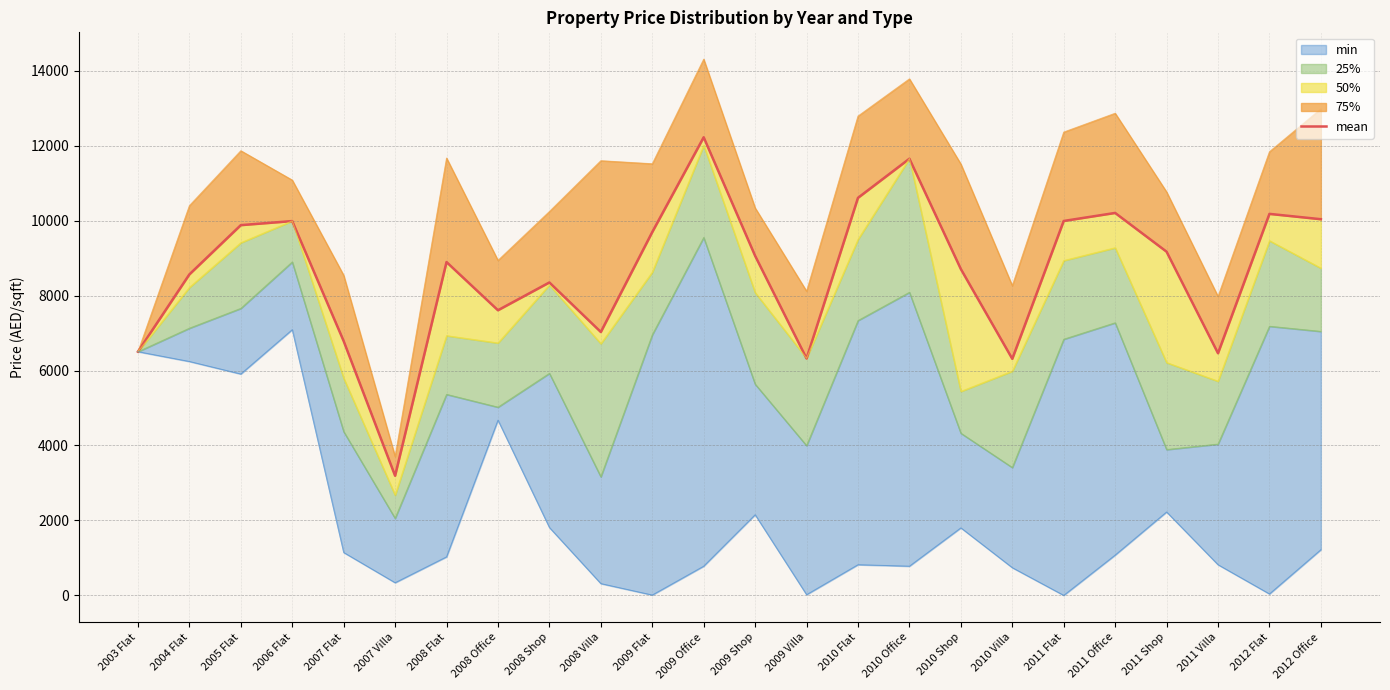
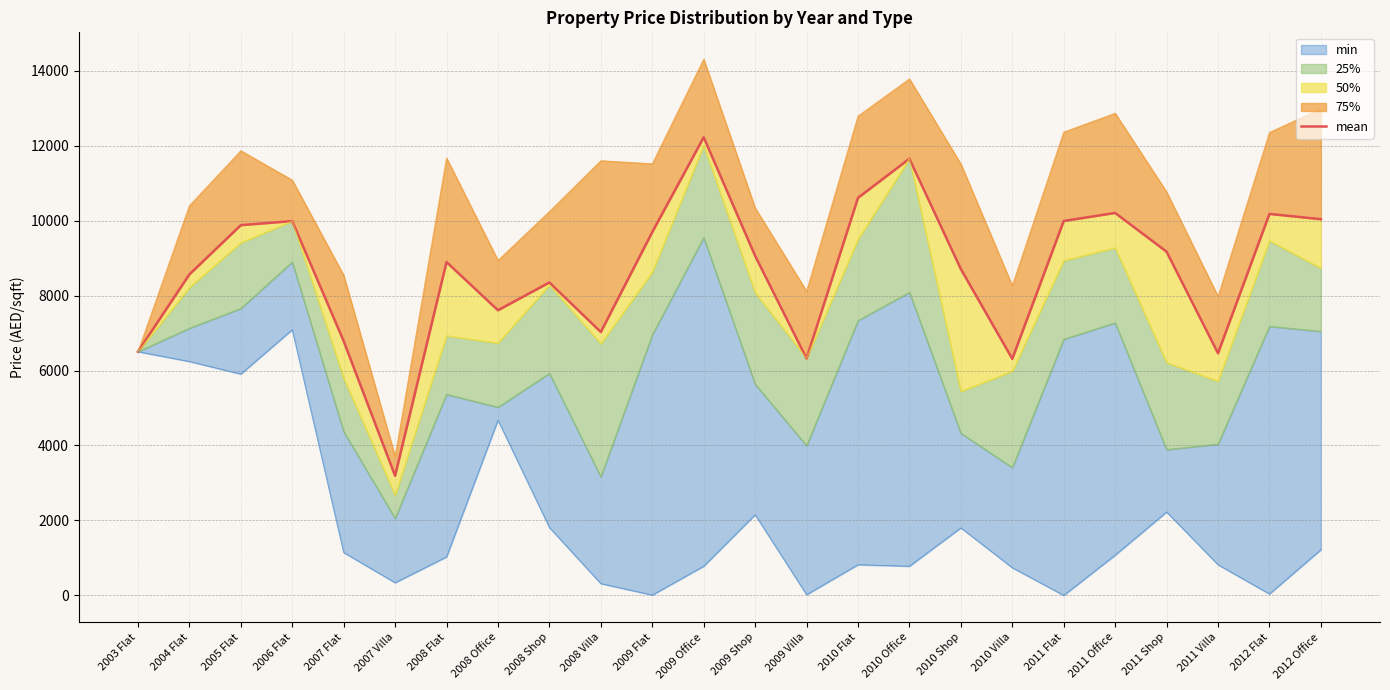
  {
    "75%": {
      "2004 Flat": 10400,
      "2005 Flat": 11900,
      "2006 Flat": 11100,
      "2007 Flat": 8500,
      "2007 Villa": 3700,
      "2008 Flat": 11700,
      "2008 Office": 8900,
      "2008 Shop": 10200,
      "2008 Villa": 11600,
      "2009 Flat": 11500,
      "2009 Office": 14300,
      "2009 Shop": 10300,
      "2009 Villa": 8100,
      "2010 Flat": 12800,
      "2010 Office": 13800,
      "2010 Shop": 11500,
      "2010 Villa": 8300,
      "2011 Flat": 12400,
      "2011 Office": 12900,
      "2011 Shop": 10800,
      "2011 Villa": 8000,
-     "2012 Flat": 11800
+     "2012 Flat": 12400
    },
    "25%": {
      "2004 Flat": 8200,
      "2005 Flat": 9400,
      "2007 Flat": 5800,
      "2007 Villa": 2700,
      "2008 Flat": 6900,
      "2008 Office": 6700,
      "2008 Villa": 6700,
      "2009 Flat": 8600,
      "2009 Office": 12000,
      "2009 Shop": 8100,
      "2010 Flat": 9500,
      "2010 Shop": 5400,
      "2010 Villa": 6000,
      "2011 Flat": 8900,
      "2011 Office": 9300,
      "2011 Shop": 6200,
      "2011 Villa": 5700,
      "2012 Flat": 9500,
      "2012 Office": 8700
    }
  }
